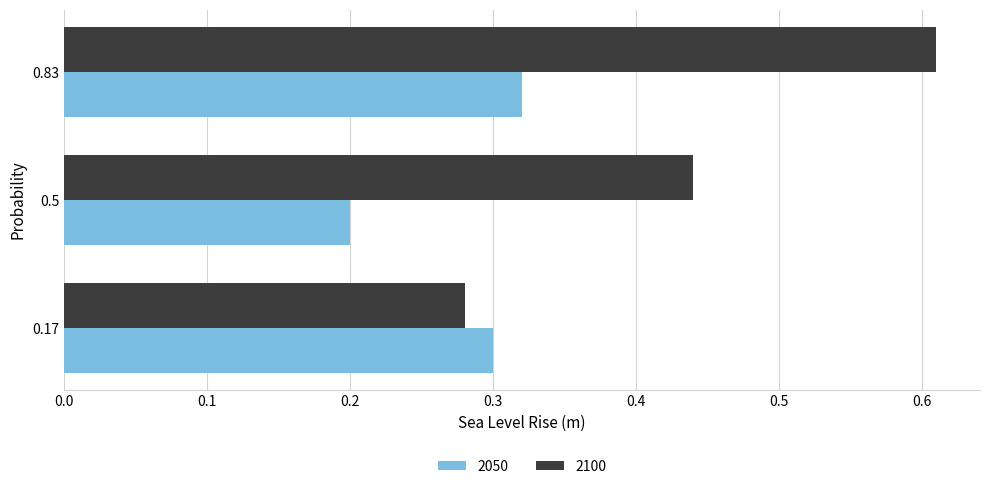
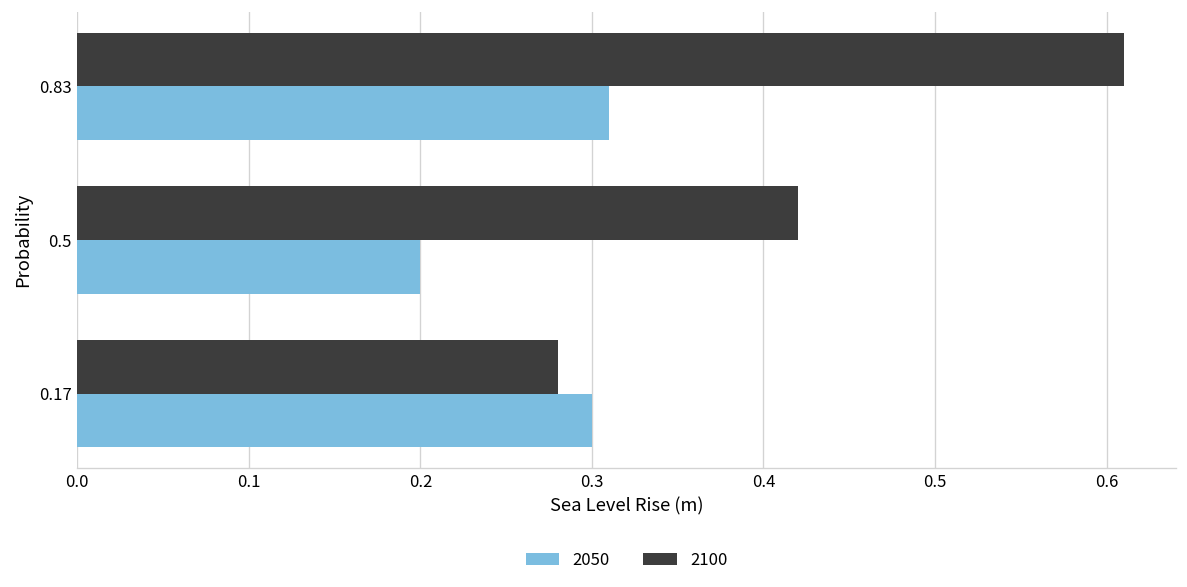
  {
    "2050": {
-     "0.83": 0.32,
+     "0.83": 0.31,
      "0.5": 0.20,
      "0.17": 0.30
    },
    "2100": {
      "0.83": 0.61,
-     "0.5": 0.44,
+     "0.5": 0.42,
      "0.17": 0.28
    }
  }
